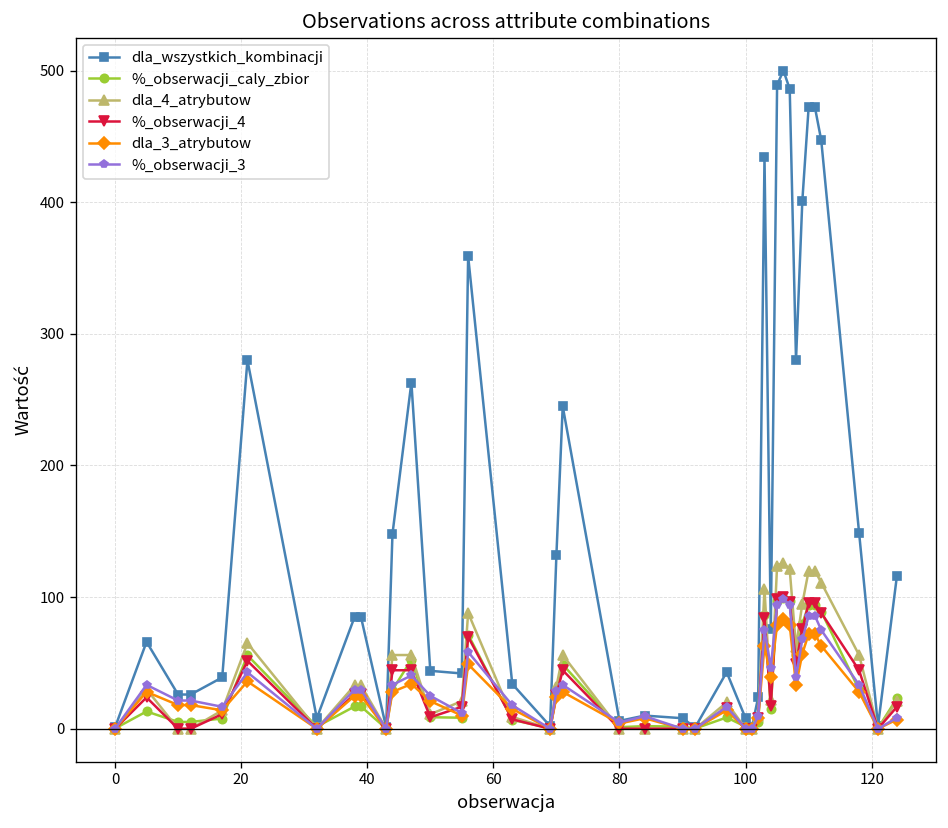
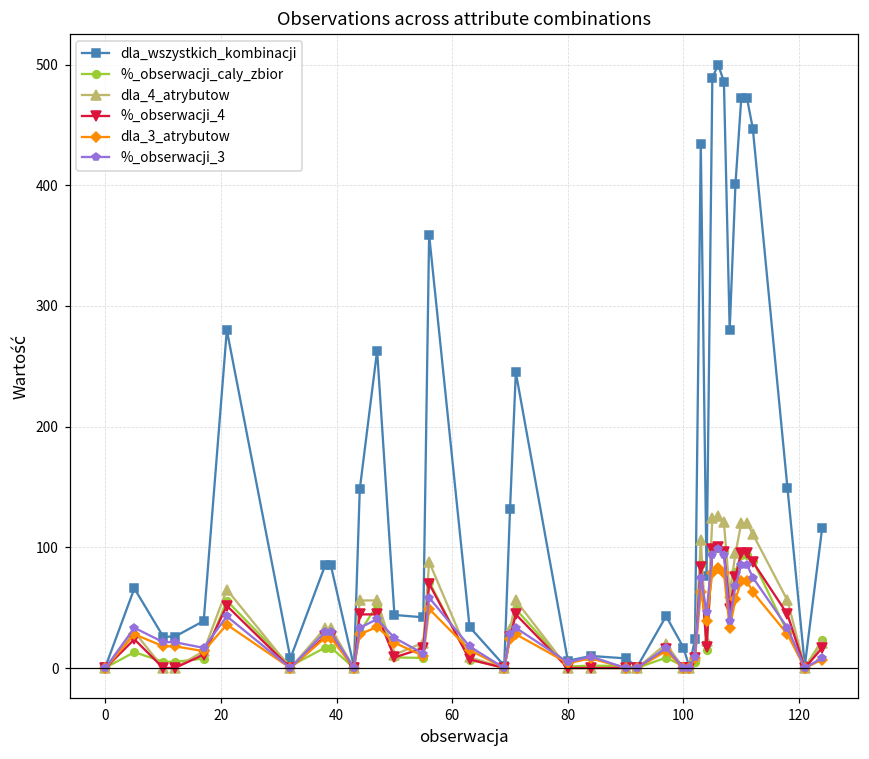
  {
    "dla_wszystkich_kombinacji": {
-     "100": 8
+     "100": 17
    }
  }
